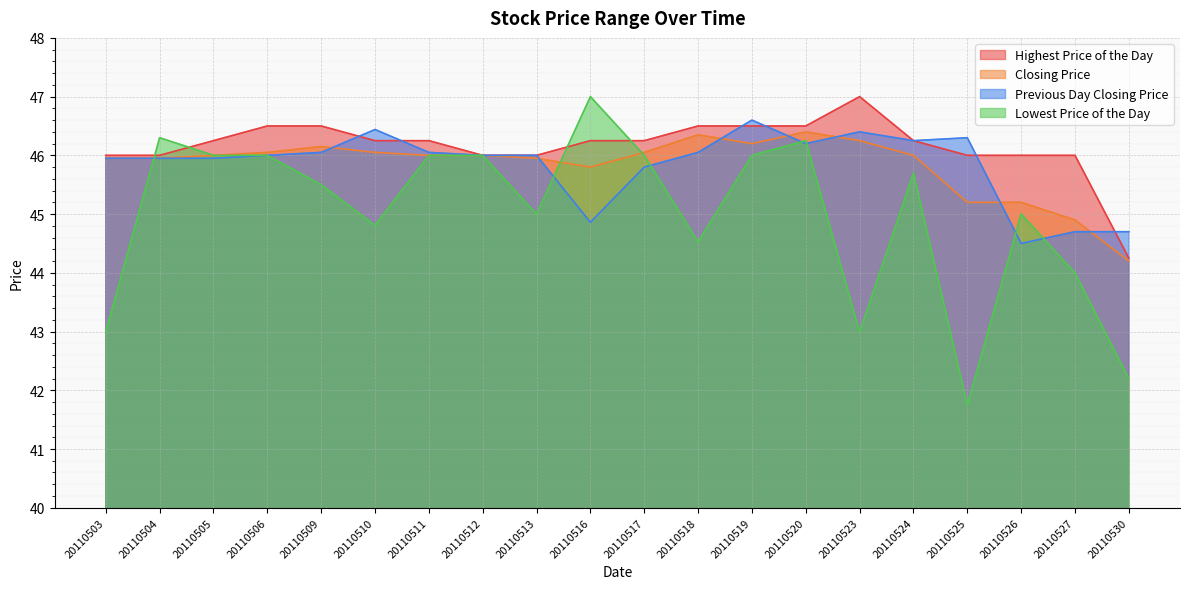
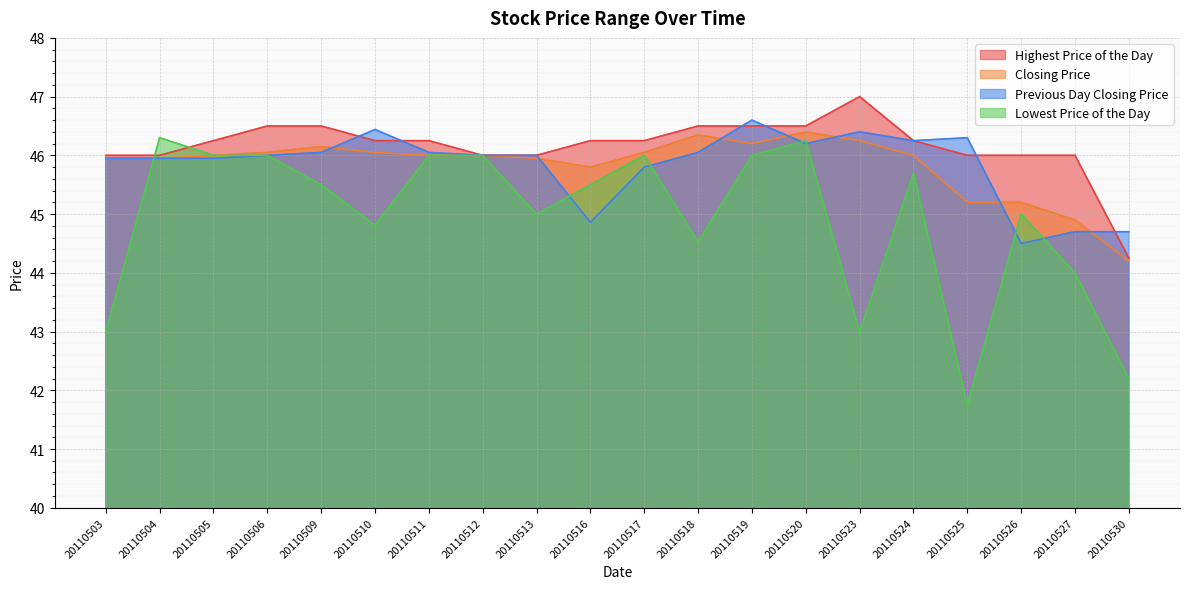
  {
    "Previous Day Closing Price": {
      "20110505": 46.0,
      "20110509": 46.1,
      "20110510": 46.4,
      "20110511": 46.1,
      "20110516": 44.9,
      "20110517": 45.8,
      "20110518": 46.1,
      "20110519": 46.6,
      "20110520": 46.2,
      "20110523": 46.4,
      "20110525": 46.3,
      "20110526": 44.5,
      "20110527": 44.7,
      "20110530": 44.7
    },
    "Lowest Price of the Day": {
      "20110503": 43.0,
      "20110504": 46.3,
      "20110509": 45.5,
      "20110510": 44.8,
      "20110513": 45.0,
-     "20110516": 47.0,
+     "20110516": 45.5,
      "20110517": 46.0,
      "20110518": 44.5,
      "20110519": 46.0,
      "20110520": 46.3,
      "20110523": 43.0,
      "20110524": 45.7,
      "20110525": 41.8,
      "20110526": 45.0,
      "20110527": 44.0,
      "20110530": 42.2
    }
  }
